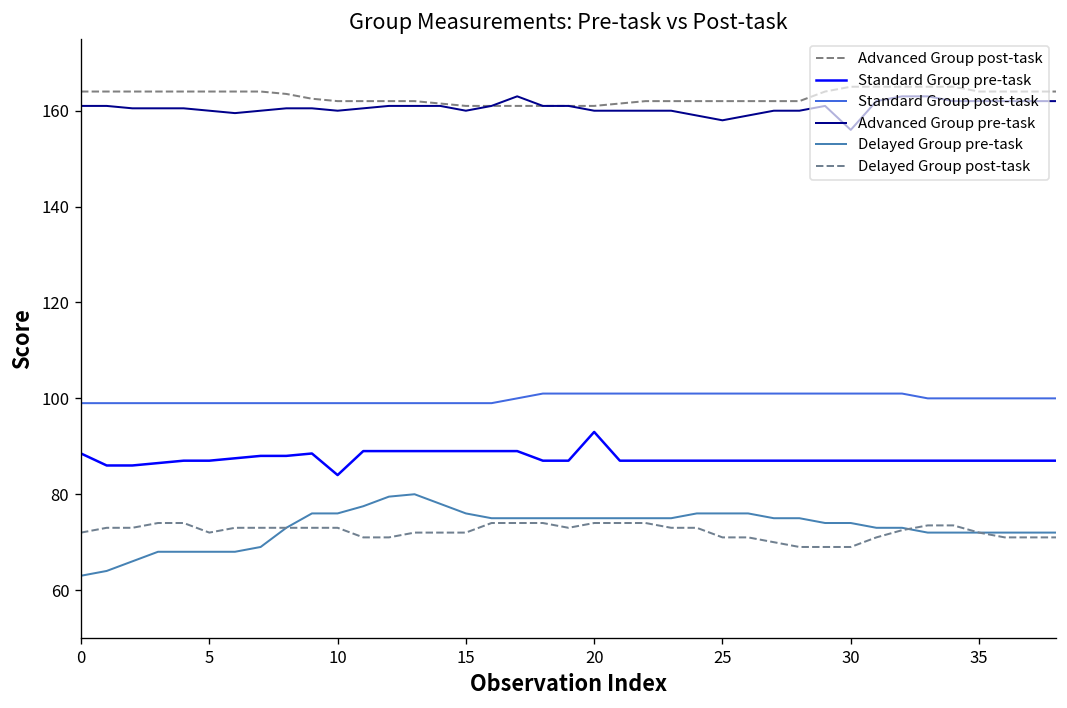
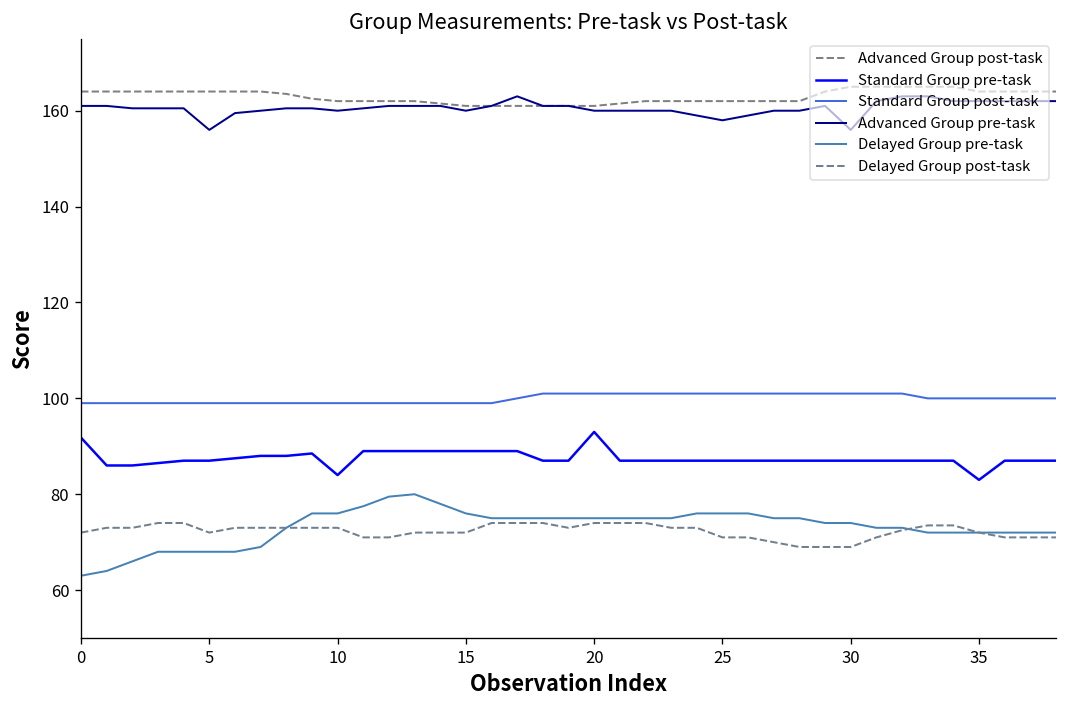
  {
    "Standard Group pre-task": {
-     "0": 89,
+     "0": 92,
      "5": 87,
      "10": 84,
      "15": 89,
      "20": 93,
      "25": 87,
      "30": 87,
-     "35": 87
+     "35": 83
    },
    "Advanced Group pre-task": {
      "0": 161,
-     "5": 160,
+     "5": 156,
      "10": 160,
      "15": 160,
      "20": 160,
      "25": 158
    }
  }
